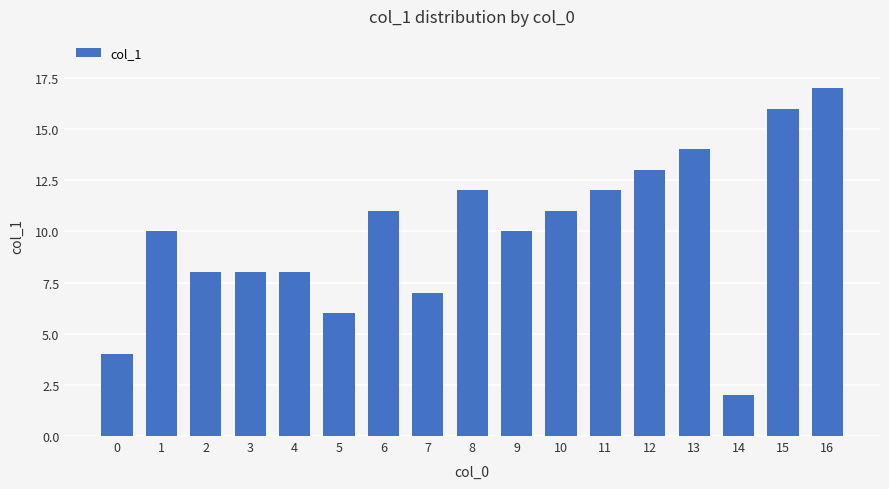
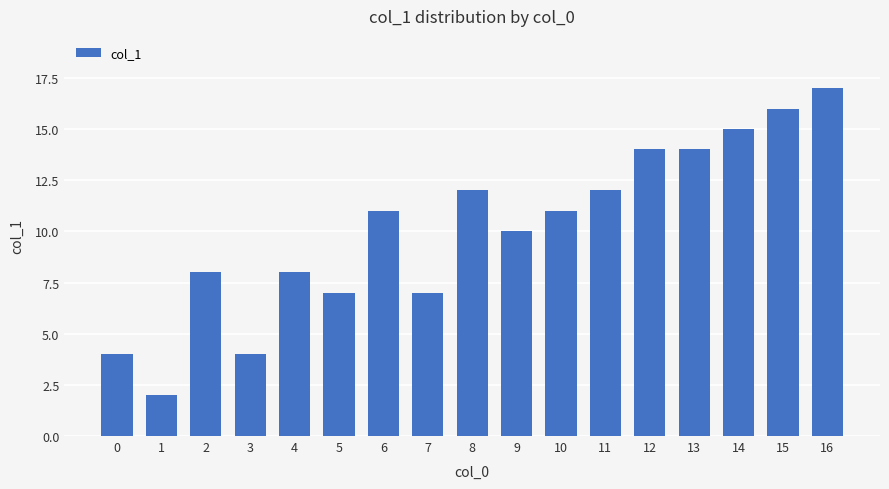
  {
    "0": 4,
-   "1": 10,
+   "1": 2,
    "2": 8,
-   "3": 8,
+   "3": 4,
    "4": 8,
-   "5": 6,
+   "5": 7,
    "6": 11,
    "7": 7,
    "8": 12,
    "9": 10,
    "10": 11,
    "11": 12,
-   "12": 13,
+   "12": 14,
    "13": 14,
-   "14": 2,
+   "14": 15,
    "15": 16,
    "16": 17
  }
